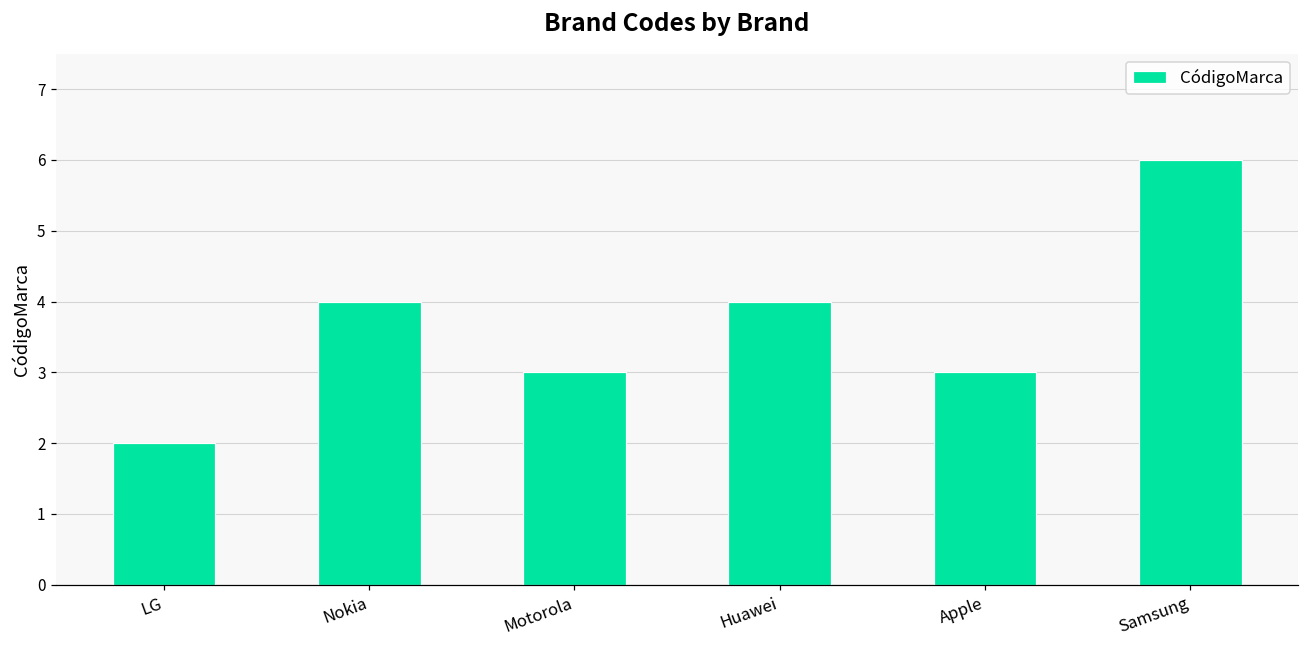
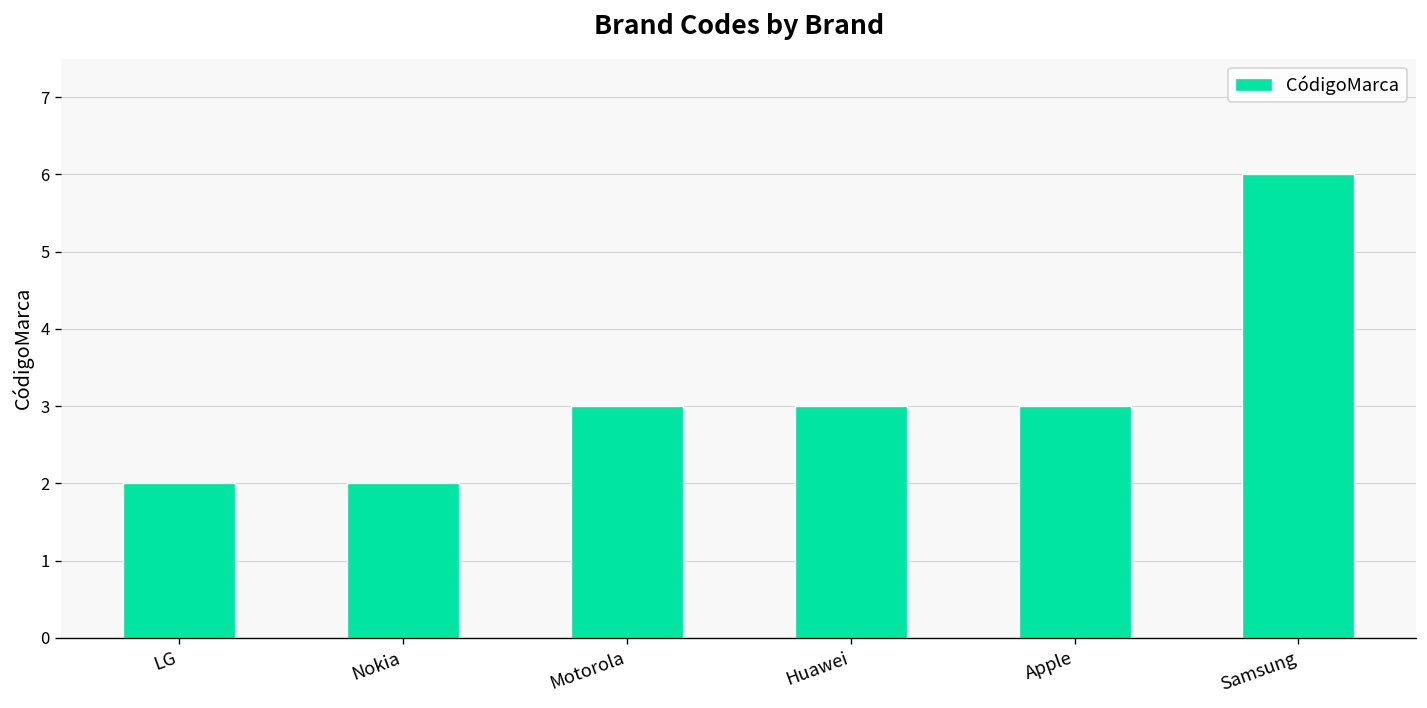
  {
    "LG": 2,
-   "Nokia": 4,
+   "Nokia": 2,
    "Motorola": 3,
-   "Huawei": 4,
+   "Huawei": 3,
    "Apple": 3,
    "Samsung": 6
  }
